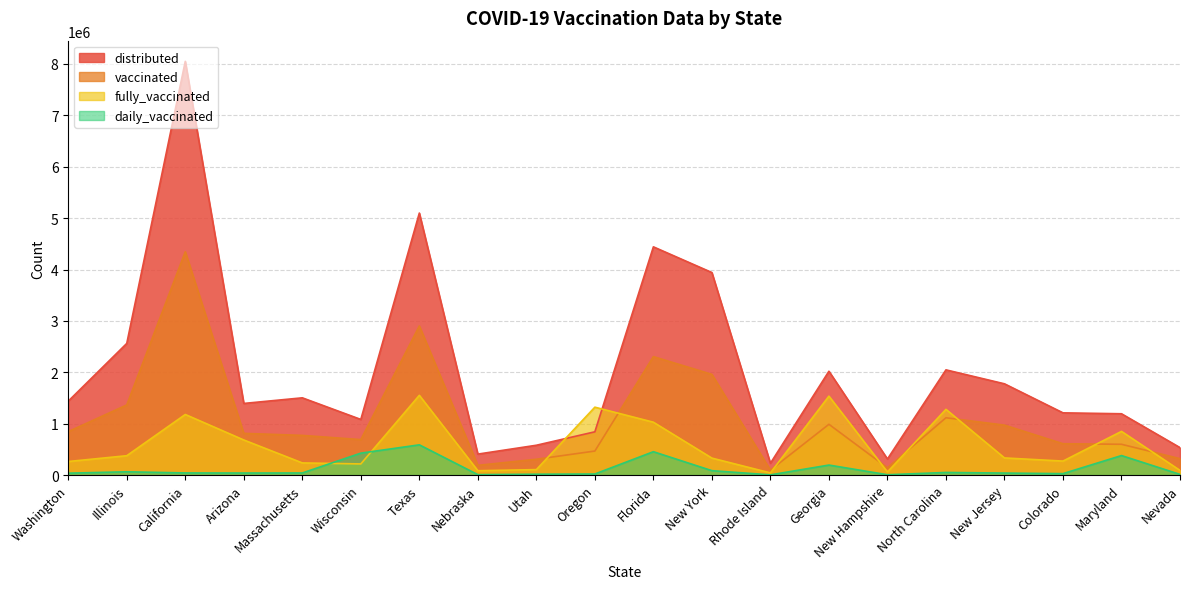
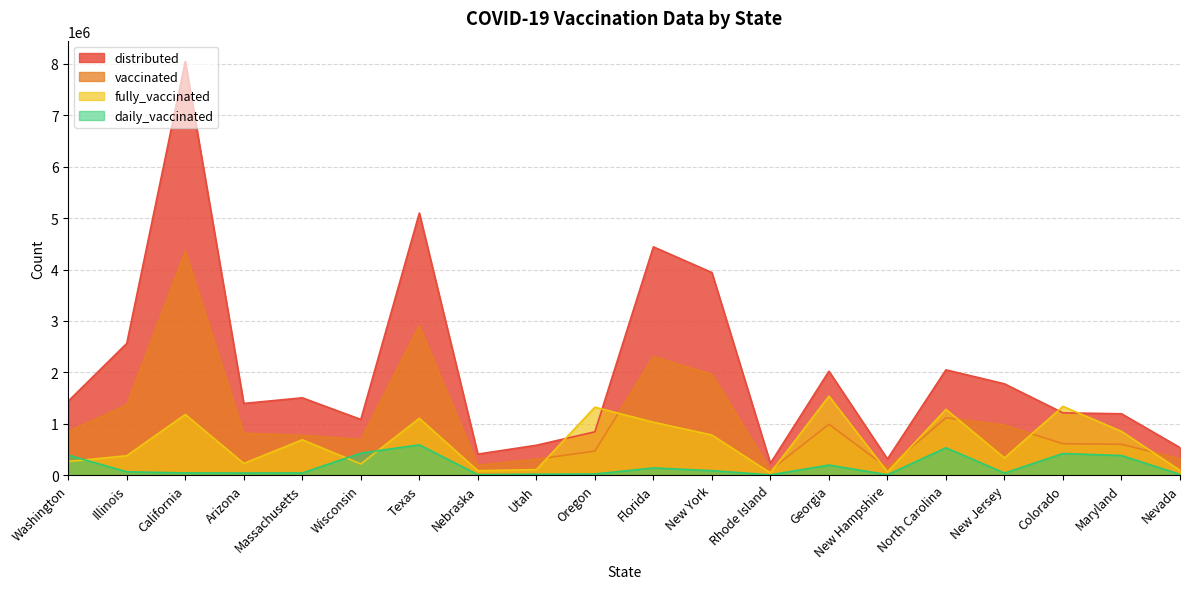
  {
    "fully_vaccinated": {
      "Washington": 300000,
      "Illinois": 400000,
      "California": 1200000,
-     "Arizona": 700000,
-     "Massachusetts": 200000,
+     "Arizona": 200000,
+     "Massachusetts": 700000,
      "Wisconsin": 200000,
-     "Texas": 1600000,
+     "Texas": 1100000,
      "Nebraska": 100000,
      "Utah": 100000,
      "Oregon": 1300000,
      "Florida": 1000000,
-     "New York": 300000,
+     "New York": 800000,
      "Georgia": 1500000,
      "New Hampshire": 100000,
      "North Carolina": 1300000,
      "New Jersey": 300000,
-     "Colorado": 300000,
+     "Colorado": 1300000,
      "Maryland": 800000,
      "Nevada": 100000
    },
    "daily_vaccinated": {
-     "Washington": 0,
+     "Washington": 400000,
      "Illinois": 100000,
      "California": 0,
      "Arizona": 0,
      "Massachusetts": 0,
      "Wisconsin": 400000,
      "Texas": 600000,
      "Nebraska": 0,
      "Utah": 0,
      "Oregon": 0,
-     "Florida": 500000,
+     "Florida": 100000,
      "New York": 100000,
      "Georgia": 200000,
      "New Hampshire": 0,
-     "North Carolina": 100000,
+     "North Carolina": 500000,
      "New Jersey": 0,
-     "Colorado": 0,
+     "Colorado": 400000,
      "Maryland": 400000,
      "Nevada": 0
    }
  }
